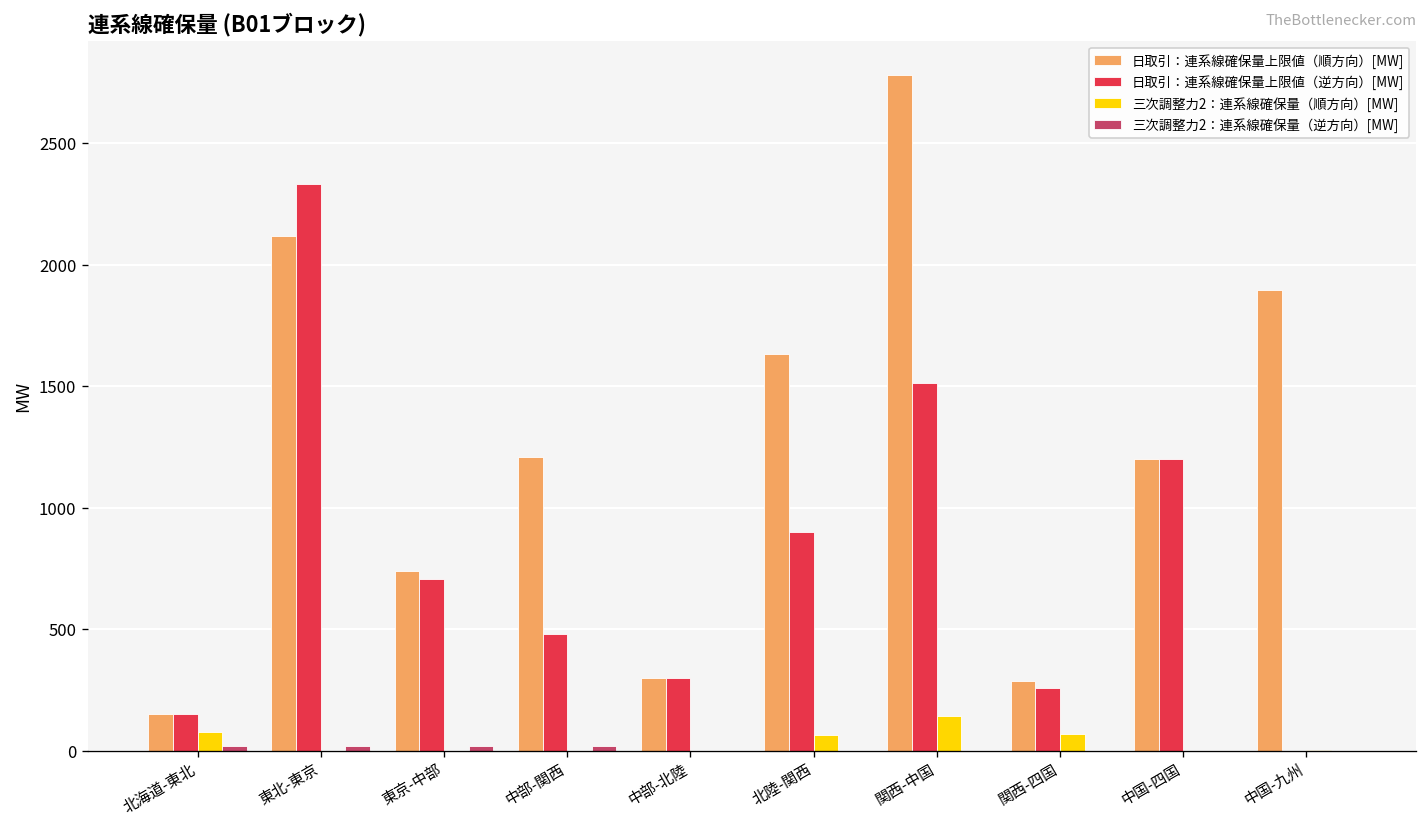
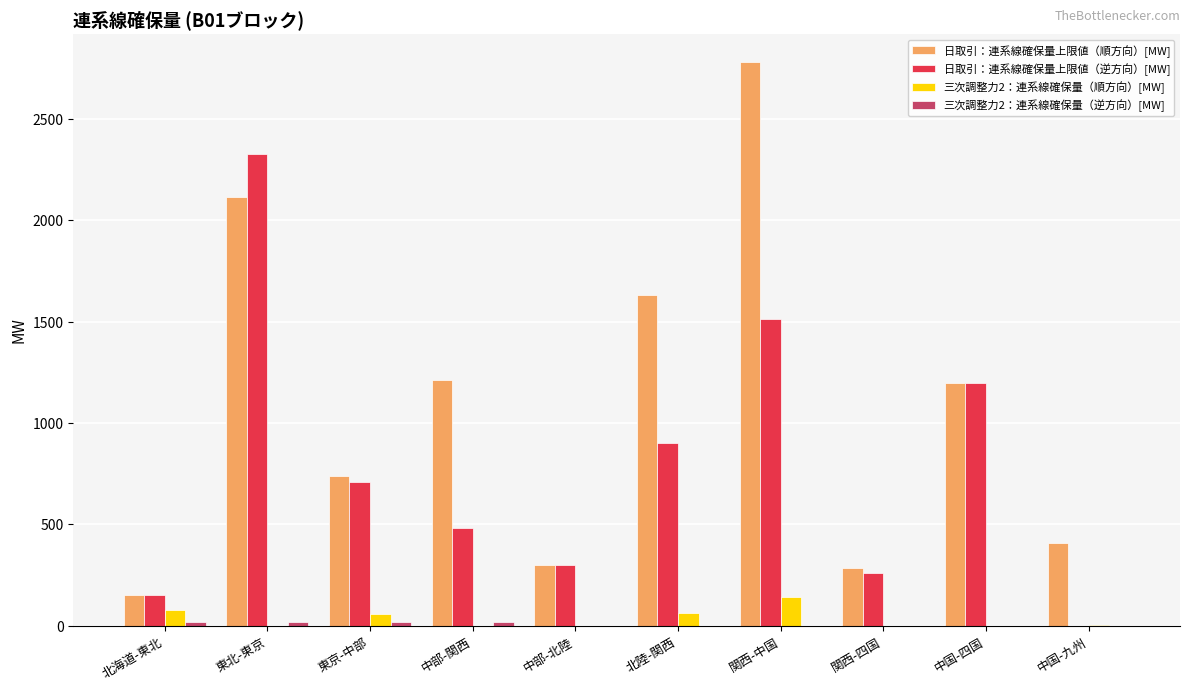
  {
    "日取引：連系線確保量上限値（順方向）[MW]": {
      "北海道-東北": 150,
      "東北-東京": 2120,
      "東京-中部": 740,
      "中部-関西": 1210,
      "中部-北陸": 300,
      "北陸-関西": 1630,
      "関西-中国": 2780,
      "関西-四国": 290,
      "中国-四国": 1200,
-     "中国-九州": 1900
+     "中国-九州": 410
    },
    "三次調整力2：連系線確保量（順方向）[MW]": {
      "北海道-東北": 80,
      "東北-東京": 0,
-     "東京-中部": 0,
+     "東京-中部": 60,
      "中部-関西": 0,
      "中部-北陸": 0,
      "北陸-関西": 60,
      "関西-中国": 140,
-     "関西-四国": 70,
+     "関西-四国": 0,
      "中国-四国": 0
    }
  }
